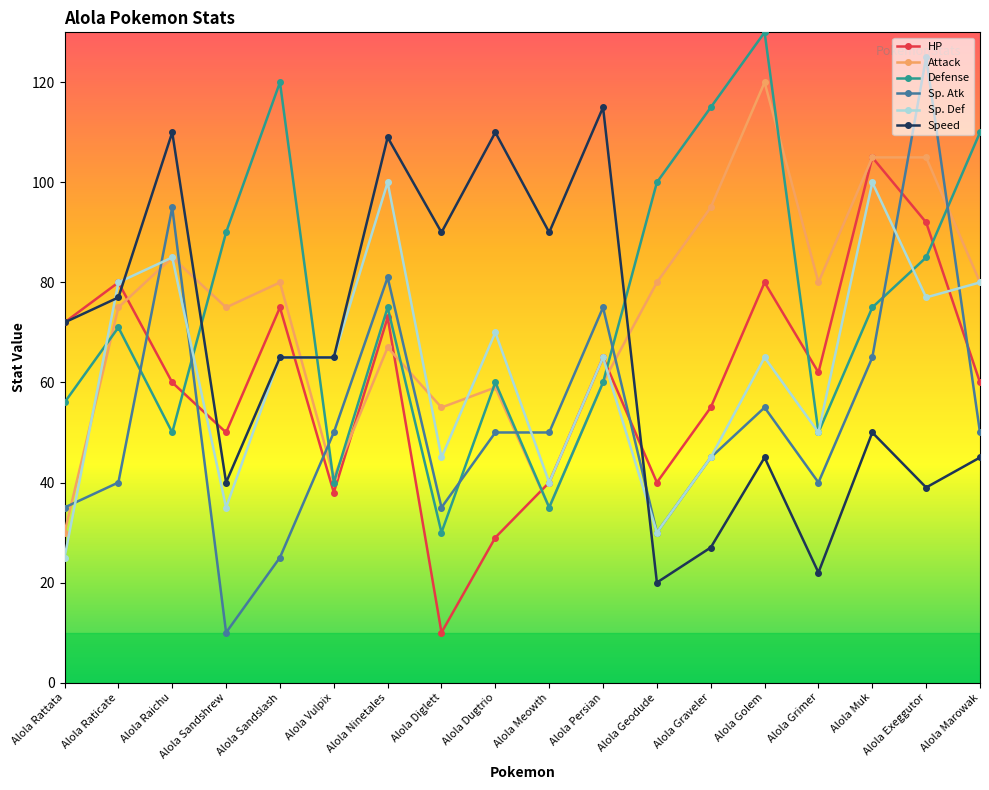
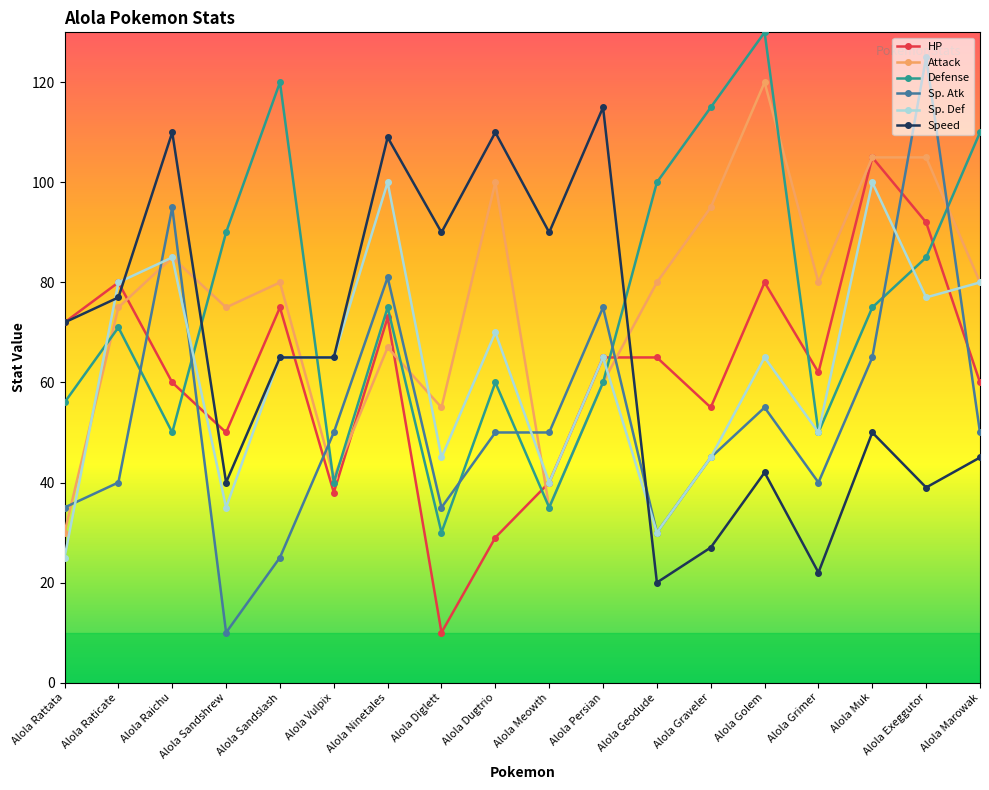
  {
    "HP": {
      "Alola Raichu": 60,
      "Alola Sandshrew": 50,
      "Alola Sandslash": 75,
      "Alola Vulpix": 38,
      "Alola Ninetales": 73,
      "Alola Dugtrio": 29,
-     "Alola Geodude": 40,
+     "Alola Geodude": 65,
      "Alola Graveler": 55,
      "Alola Golem": 80,
      "Alola Grimer": 62,
      "Alola Exeggutor": 92,
      "Alola Marowak": 60
    },
    "Attack": {
      "Alola Rattata": 30,
      "Alola Raticate": 75,
      "Alola Sandshrew": 75,
      "Alola Sandslash": 80,
      "Alola Vulpix": 41,
      "Alola Ninetales": 67,
      "Alola Diglett": 55,
-     "Alola Dugtrio": 59,
+     "Alola Dugtrio": 100,
      "Alola Geodude": 80,
      "Alola Graveler": 95,
      "Alola Golem": 120,
      "Alola Grimer": 80,
      "Alola Exeggutor": 105
    },
    "Sp. Def": {
      "Alola Rattata": 25,
      "Alola Sandshrew": 35,
      "Alola Ninetales": 100,
      "Alola Diglett": 45,
      "Alola Dugtrio": 70,
      "Alola Golem": 65,
      "Alola Muk": 100,
      "Alola Exeggutor": 77
    },
    "Speed": {
      "Alola Raticate": 77,
      "Alola Raichu": 110,
      "Alola Sandshrew": 40,
      "Alola Ninetales": 109,
      "Alola Diglett": 90,
      "Alola Dugtrio": 110,
      "Alola Meowth": 90,
      "Alola Persian": 115,
      "Alola Geodude": 20,
      "Alola Graveler": 27,
-     "Alola Golem": 45,
+     "Alola Golem": 42,
      "Alola Grimer": 22,
      "Alola Muk": 50,
      "Alola Exeggutor": 39,
      "Alola Marowak": 45
    }
  }
